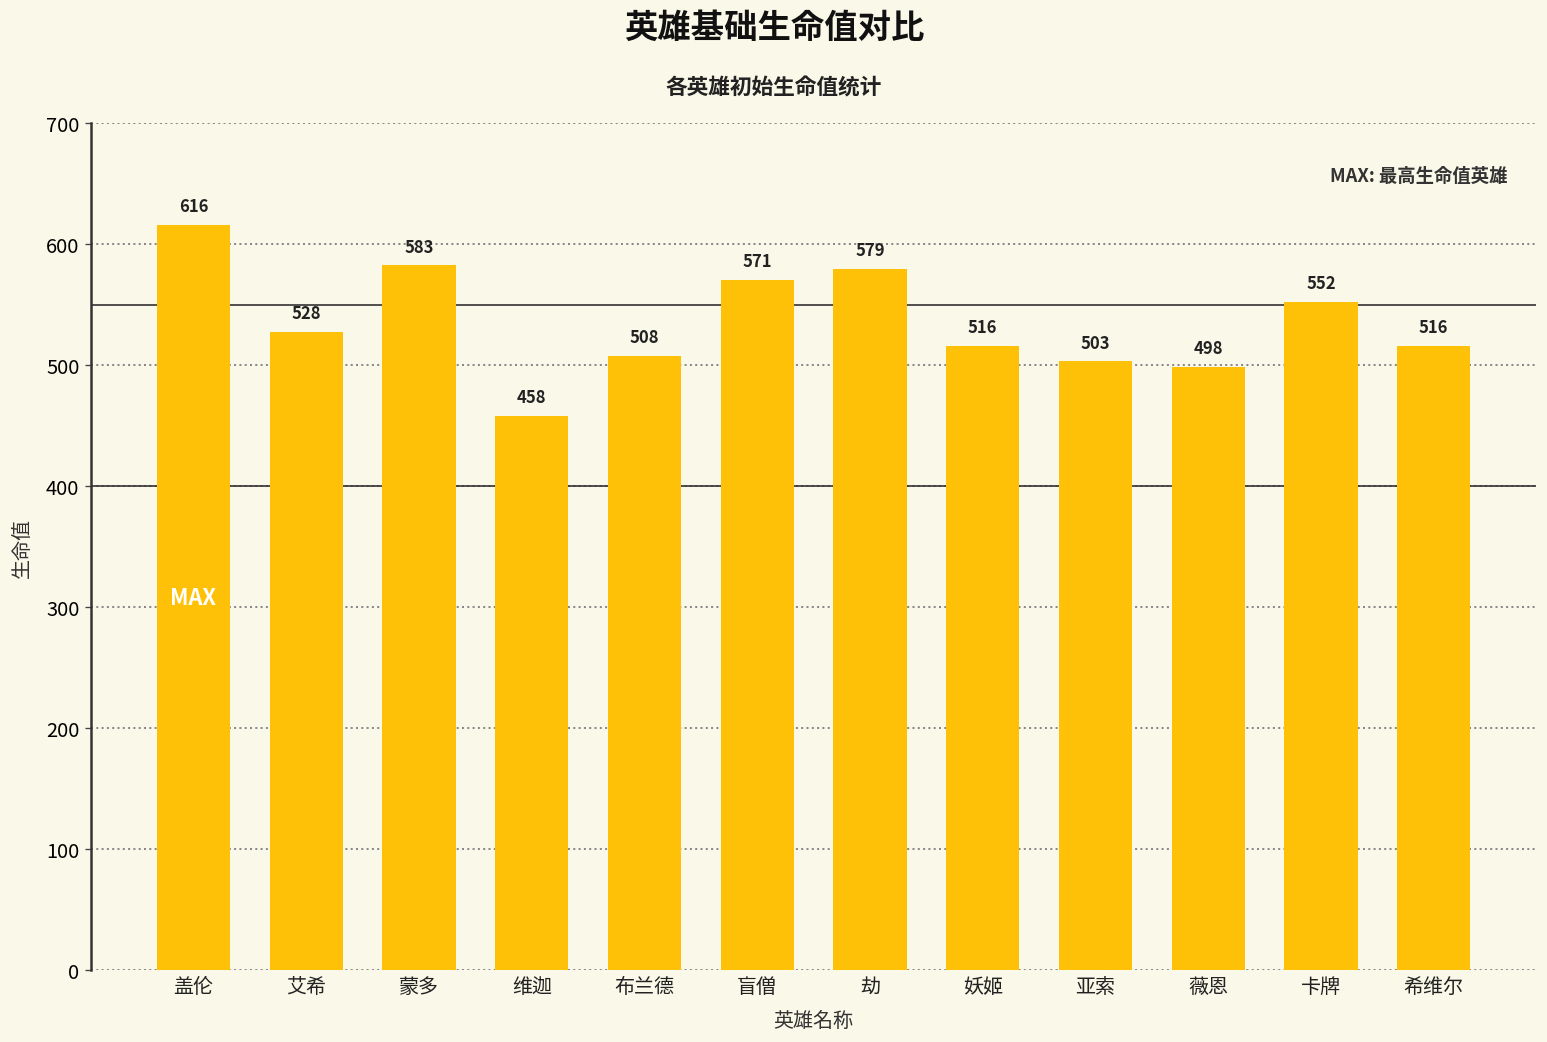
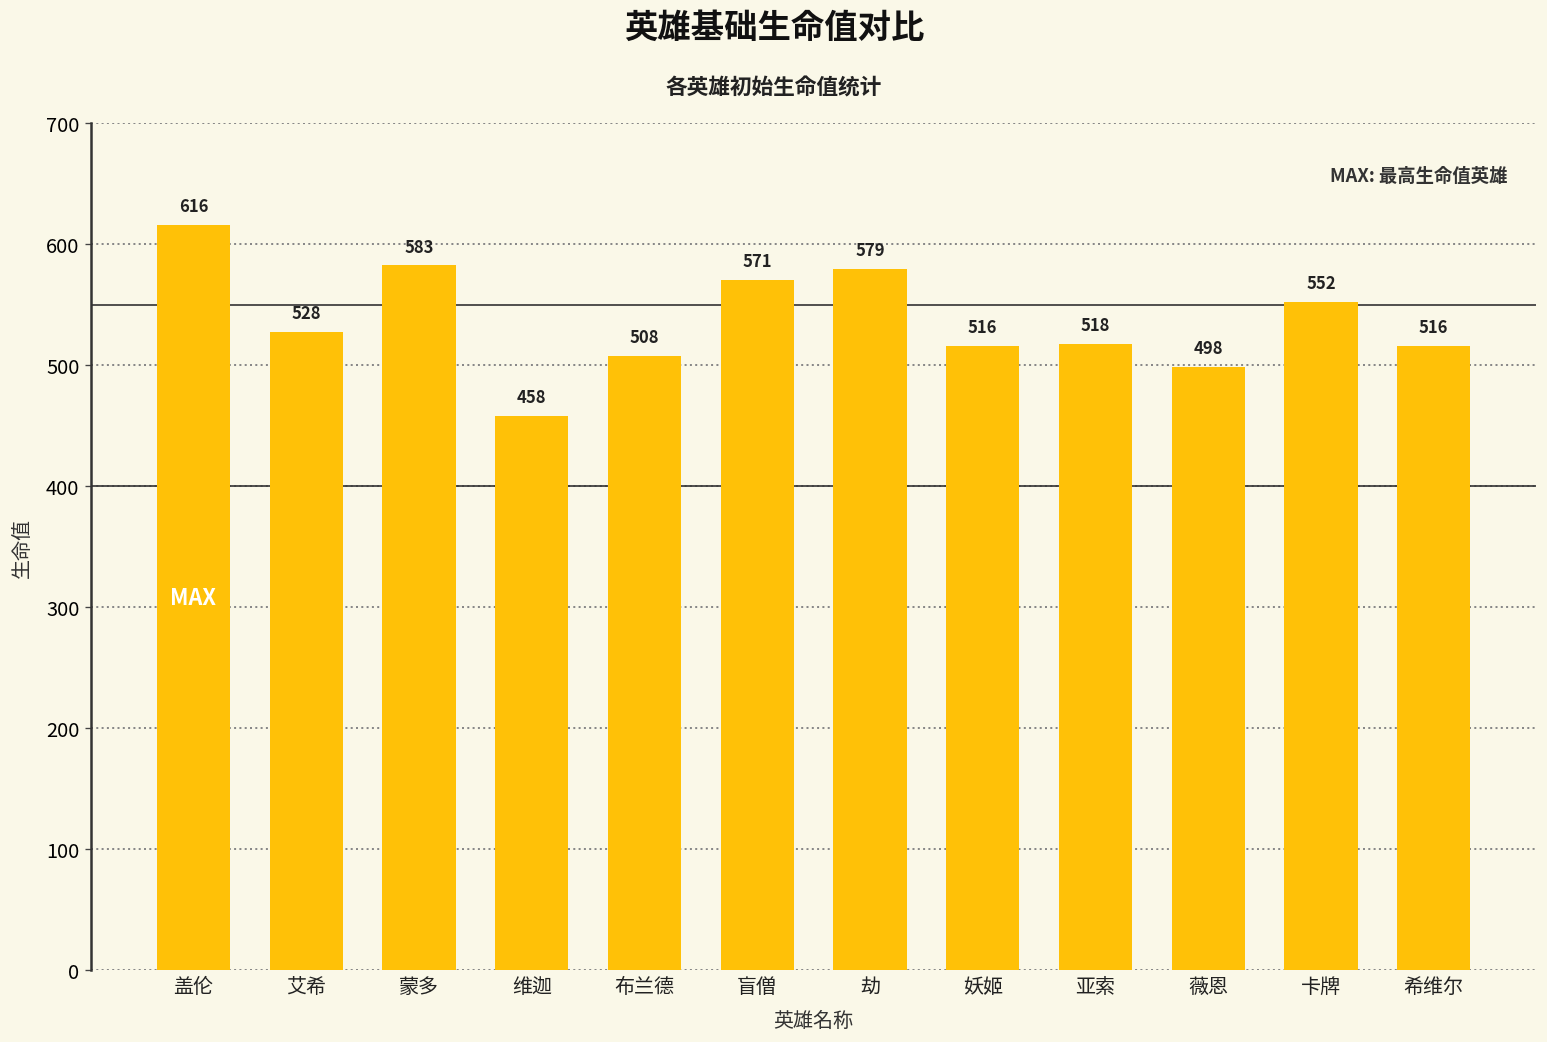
  {
    "盖伦": 616,
    "艾希": 528,
    "蒙多": 583,
    "维迦": 458,
    "布兰德": 508,
    "盲僧": 571,
    "劫": 579,
    "妖姬": 516,
-   "亚索": 503,
+   "亚索": 518,
    "薇恩": 498,
    "卡牌": 552,
    "希维尔": 516
  }
